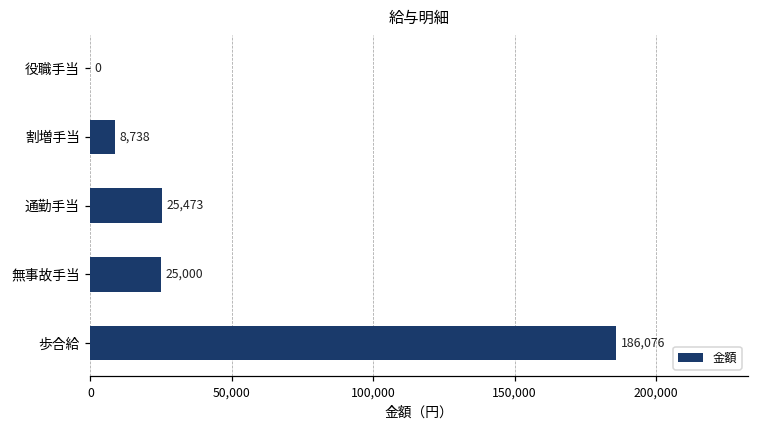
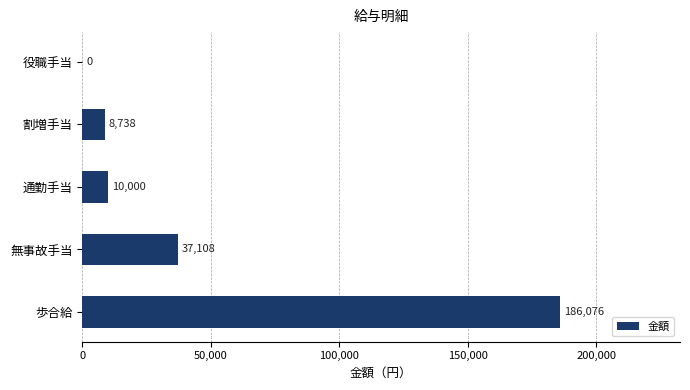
  {
    "役職手当": "0",
    "割増手当": "8,738",
-   "通勤手当": "25,473",
-   "無事故手当": "25,000",
+   "通勤手当": "10,000",
+   "無事故手当": "37,108",
    "歩合給": "186,076"
  }
